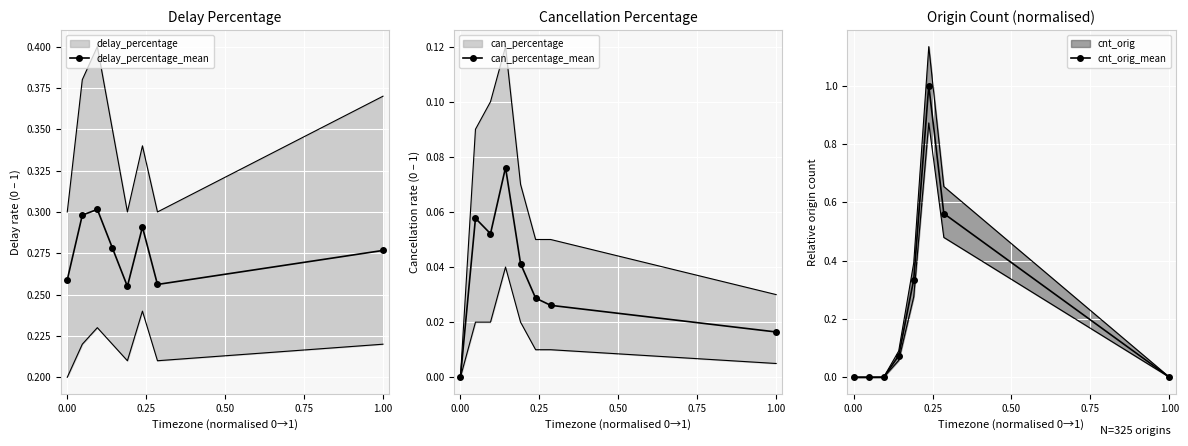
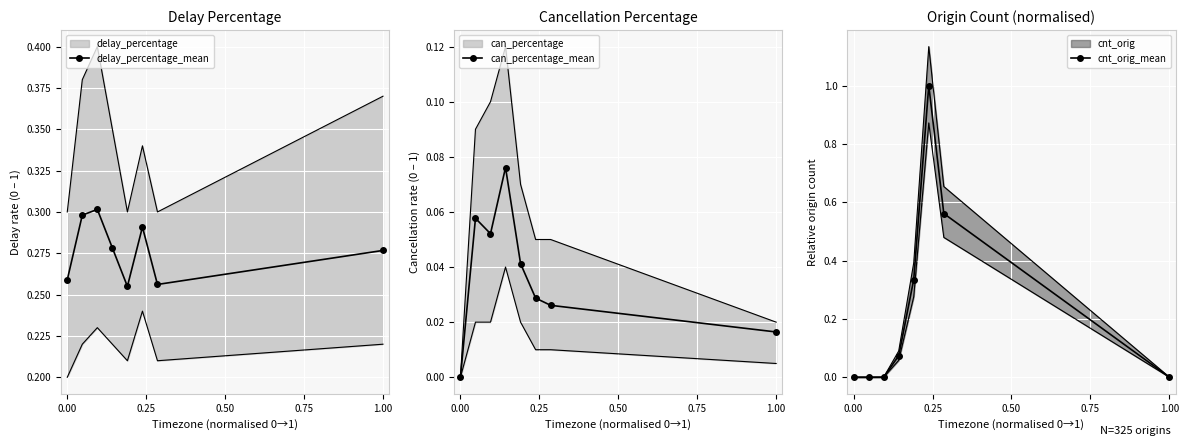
  {
    "Delay Percentage": {
      "delay_percentage": {
        "0.00": 0.300,
        "1.00": 0.370
      }
    },
    "Cancellation Percentage": {
      "can_percentage": {
-       "1.00": 0.03
+       "1.00": 0.02
      }
    }
  }
